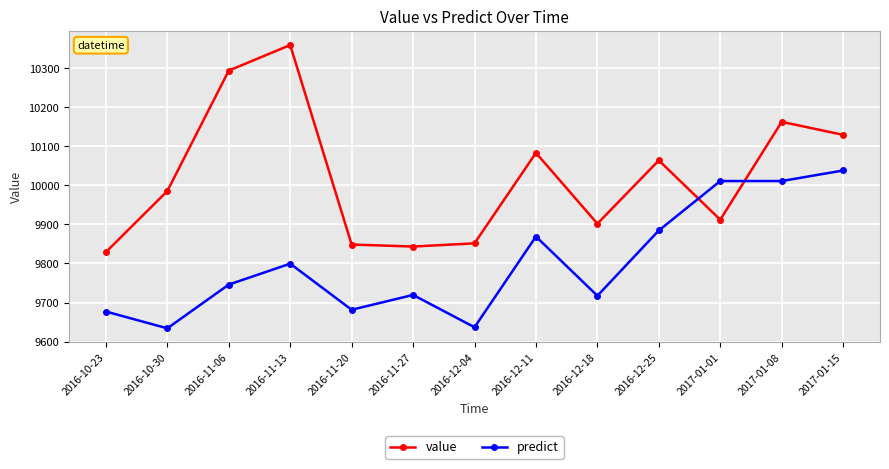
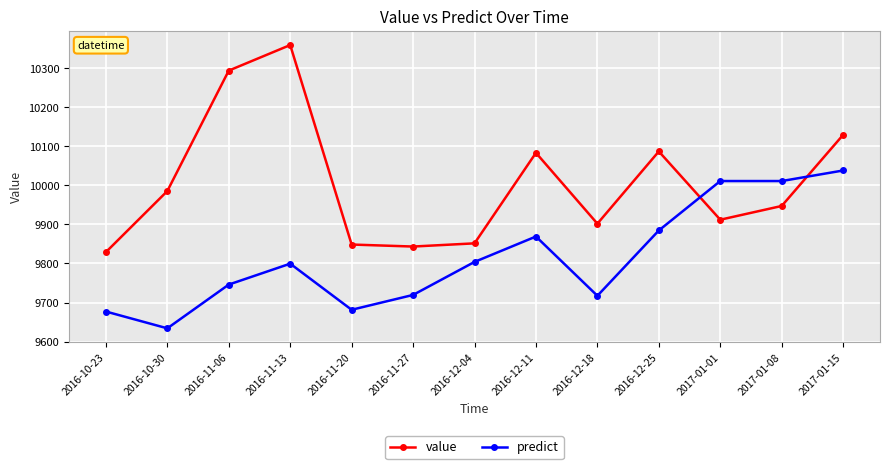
  {
    "value": {
      "2016-10-23": 9830,
      "2016-10-30": 9990,
      "2016-11-06": 10290,
      "2016-11-13": 10360,
      "2016-11-20": 9850,
      "2016-11-27": 9840,
      "2016-12-04": 9850,
      "2016-12-11": 10080,
      "2016-12-18": 9900,
-     "2016-12-25": 10060,
+     "2016-12-25": 10090,
      "2017-01-01": 9910,
-     "2017-01-08": 10160,
+     "2017-01-08": 9950,
      "2017-01-15": 10130
    },
    "predict": {
      "2016-10-23": 9680,
      "2016-10-30": 9630,
      "2016-11-06": 9750,
      "2016-11-13": 9800,
      "2016-11-20": 9680,
      "2016-11-27": 9720,
-     "2016-12-04": 9640,
+     "2016-12-04": 9800,
      "2016-12-11": 9870,
      "2016-12-18": 9720,
      "2016-12-25": 9880,
      "2017-01-01": 10010,
      "2017-01-08": 10010,
      "2017-01-15": 10040
    }
  }
